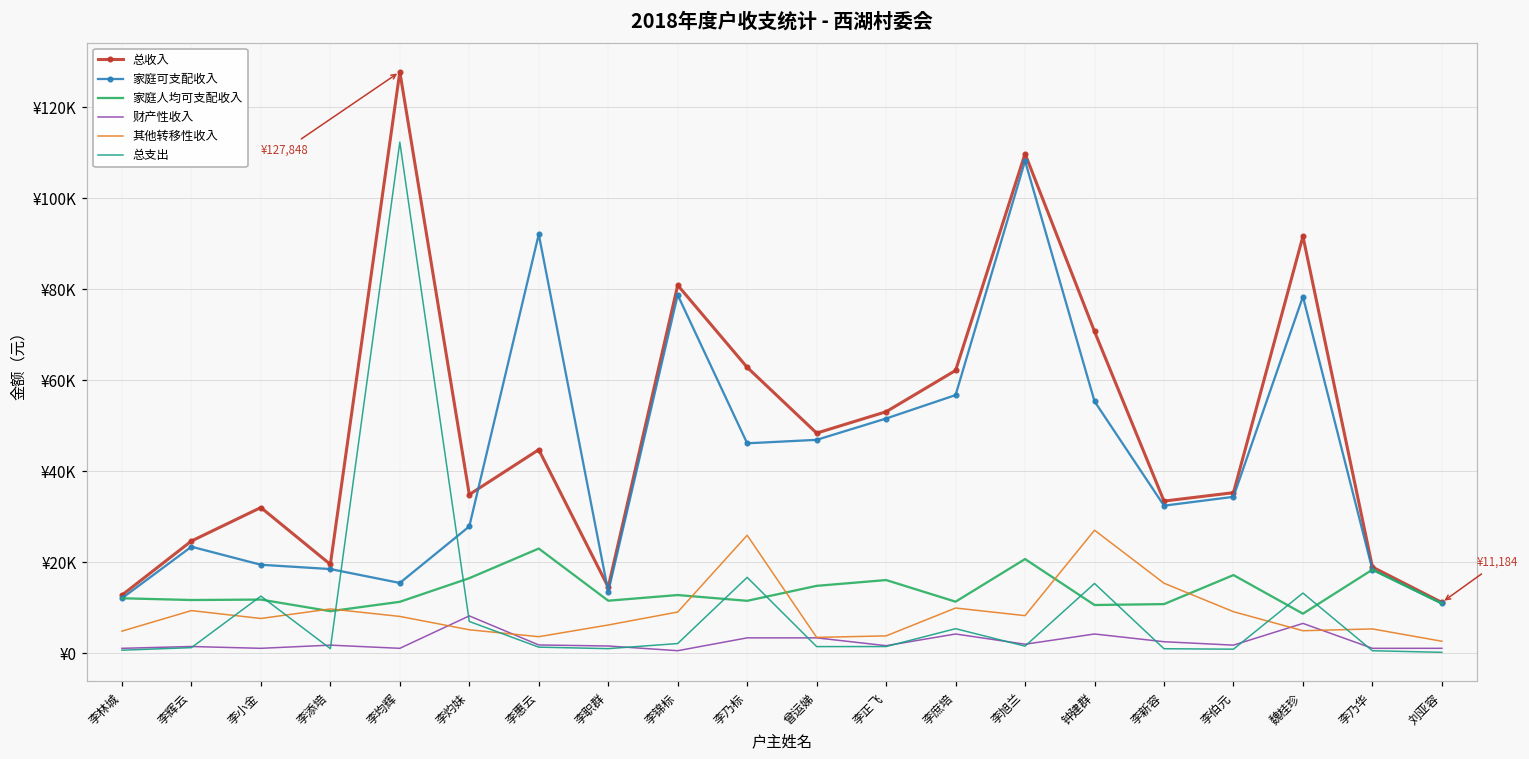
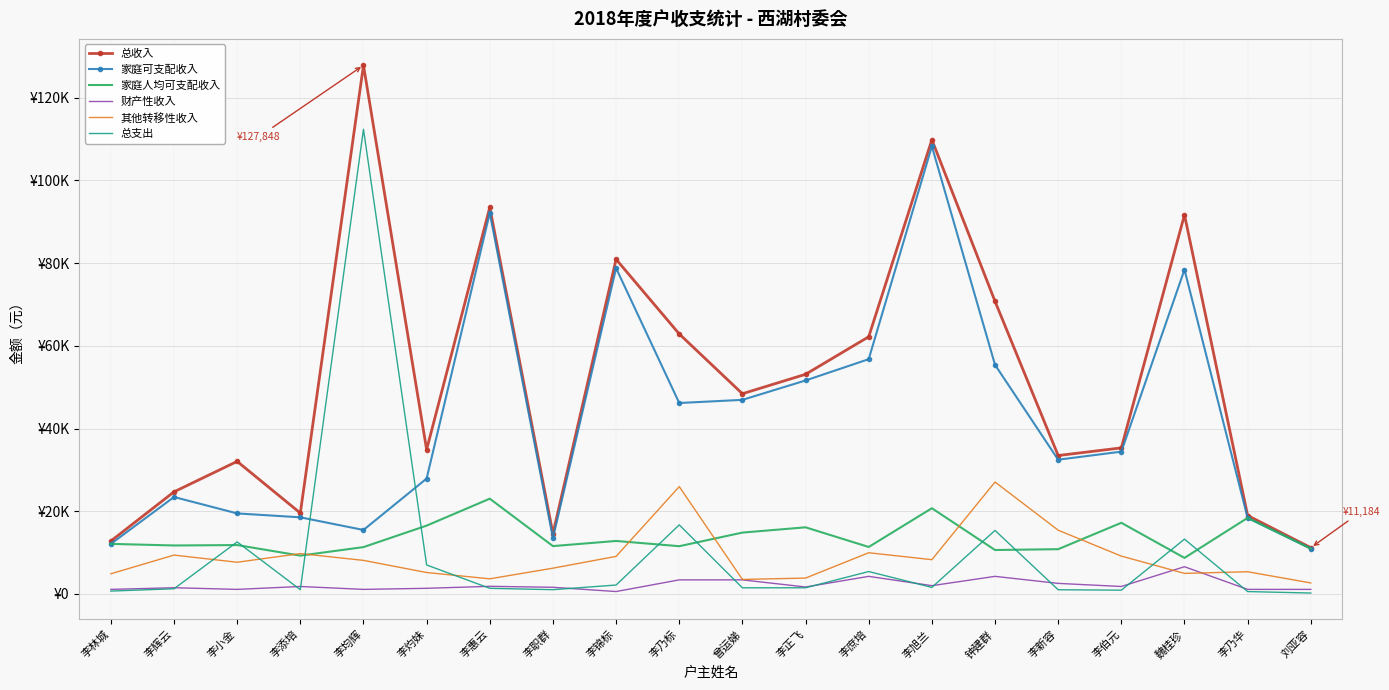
  {
    "总收入": {
      "李林城": "¥13000",
      "李辉云": "¥25000",
      "李小金": "¥32000",
      "李添培": "¥20000",
      "李灼妹": "¥35000",
-     "李惠云": "¥45000",
+     "李惠云": "¥93000",
      "李职群": "¥15000",
      "李锦标": "¥81000",
      "李乃标": "¥63000",
      "曾运娣": "¥48000",
      "李正飞": "¥53000",
      "李庶培": "¥62000",
      "李旭兰": "¥110000",
      "钟建群": "¥71000",
      "李新容": "¥33000",
      "李伯元": "¥35000",
      "魏桂珍": "¥92000"
    },
    "家庭可支配收入": {
      "李辉云": "¥23000",
      "李小金": "¥19000",
      "李添培": "¥19000",
      "李均辉": "¥15000",
      "李灼妹": "¥28000",
      "李惠云": "¥92000",
      "李职群": "¥14000",
      "李锦标": "¥79000",
      "李乃标": "¥46000",
      "曾运娣": "¥47000",
      "李正飞": "¥52000",
      "李庶培": "¥57000",
      "李旭兰": "¥108000",
      "钟建群": "¥55000",
      "李新容": "¥32000",
      "李伯元": "¥34000",
      "魏桂珍": "¥78000"
    },
    "财产性收入": {
      "李小金": "¥1000",
      "李添培": "¥2000",
      "李均辉": "¥1000",
-     "李灼妹": "¥8000",
+     "李灼妹": "¥1000",
      "李锦标": "¥1000",
      "李乃标": "¥3000",
      "李庶培": "¥4000",
      "钟建群": "¥4000",
      "李新容": "¥3000",
      "李伯元": "¥2000",
      "魏桂珍": "¥7000",
      "刘亚容": "¥1000"
    },
    "其他转移性收入": {
      "李林城": "¥5000",
      "李辉云": "¥9000",
      "李小金": "¥8000",
      "李均辉": "¥8000",
      "李灼妹": "¥5000",
      "李惠云": "¥4000",
      "李职群": "¥6000",
      "李锦标": "¥9000",
      "李乃标": "¥26000",
      "李正飞": "¥4000",
      "李庶培": "¥10000",
      "李旭兰": "¥8000",
      "钟建群": "¥27000",
      "李新容": "¥15000",
      "李伯元": "¥9000",
      "魏桂珍": "¥5000",
      "李乃华": "¥5000",
      "刘亚容": "¥3000"
    }
  }
